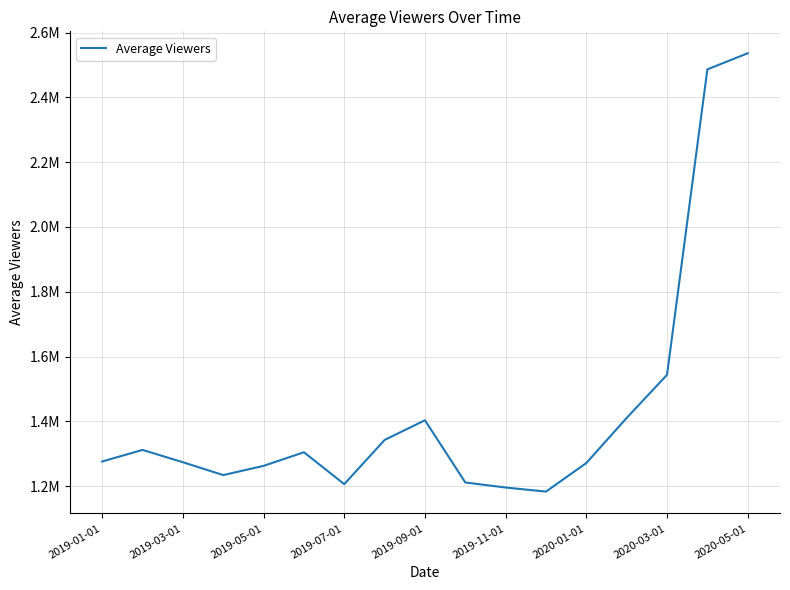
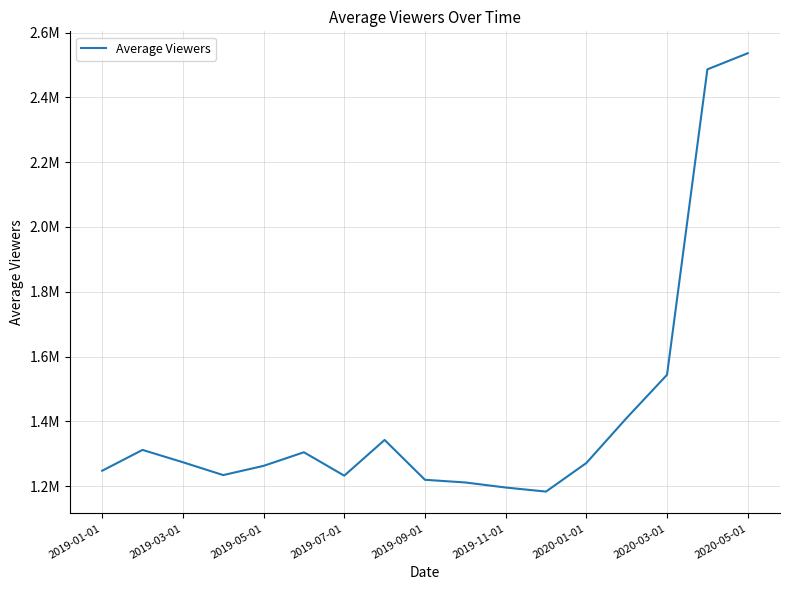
  {
-   "2019-01-01": 1280000,
+   "2019-01-01": 1250000,
    "2019-03-01": 1270000,
    "2019-05-01": 1260000,
-   "2019-07-01": 1210000,
-   "2019-09-01": 1400000,
+   "2019-07-01": 1230000,
+   "2019-09-01": 1220000,
    "2019-11-01": 1200000,
    "2020-01-01": 1270000,
    "2020-03-01": 1540000,
    "2020-05-01": 2540000
  }
